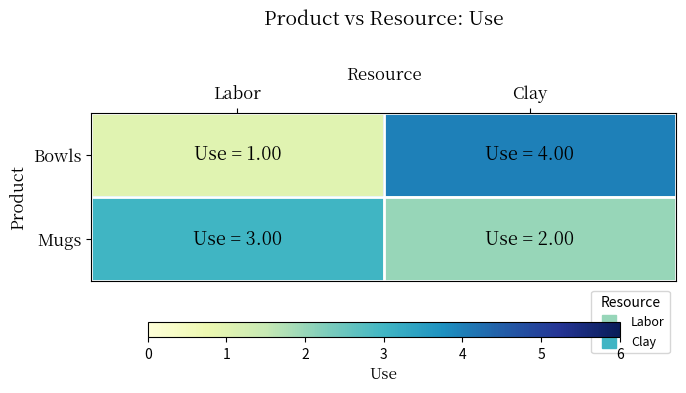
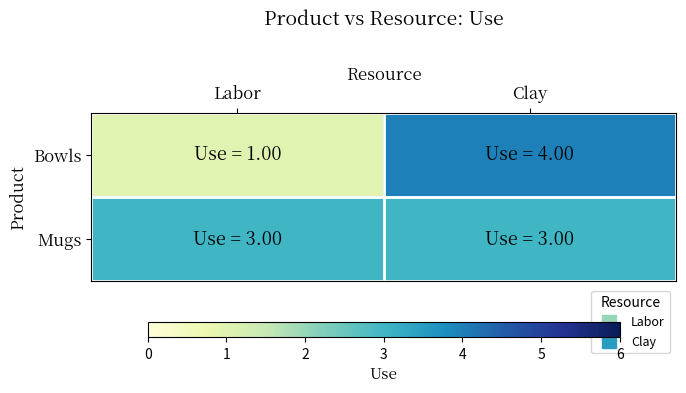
  {
    "Bowls": {
      "Labor": 1.00,
      "Clay": 4.00
    },
    "Mugs": {
      "Labor": 3.00,
-     "Clay": 2.00
+     "Clay": 3.00
    }
  }
